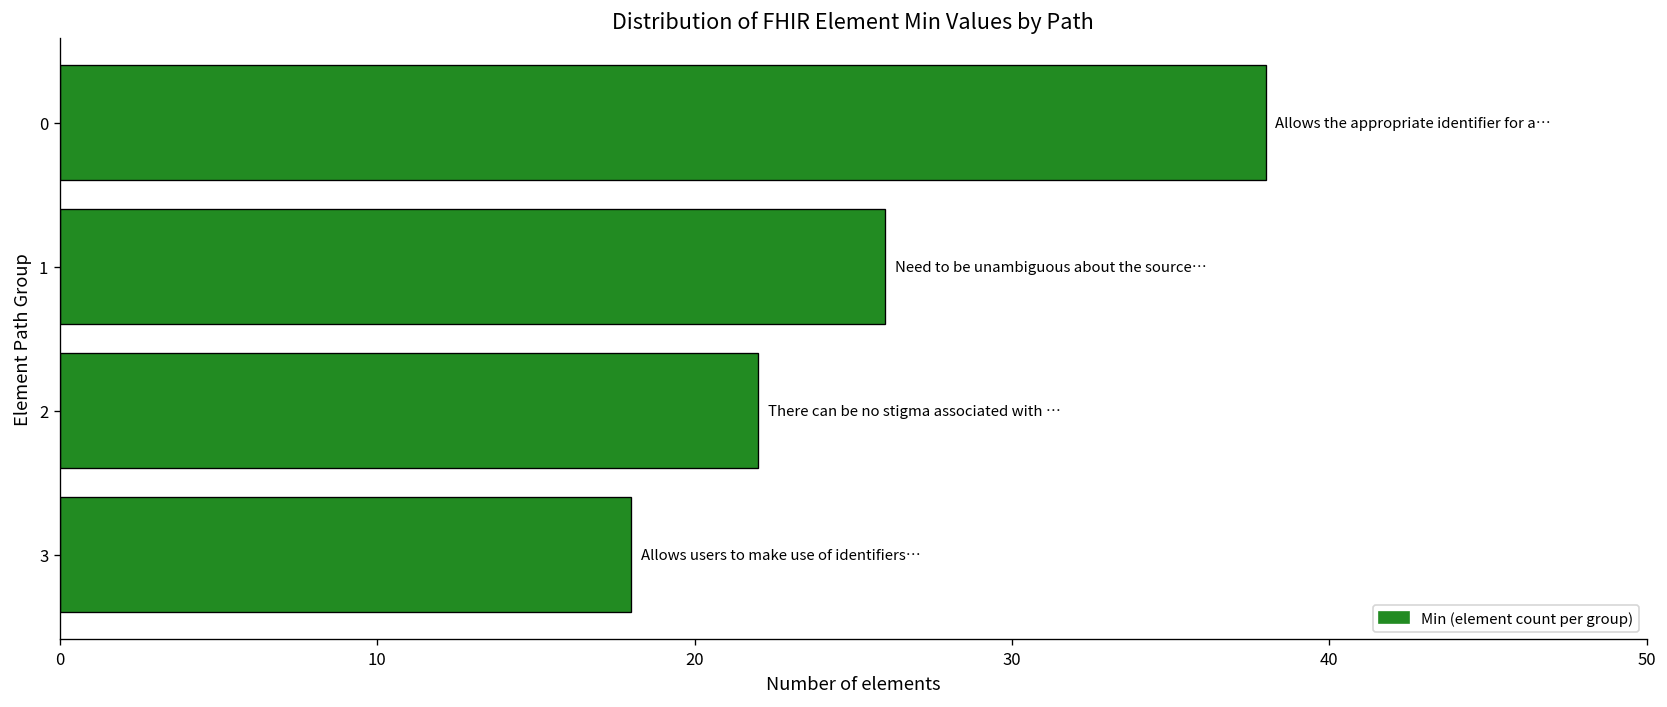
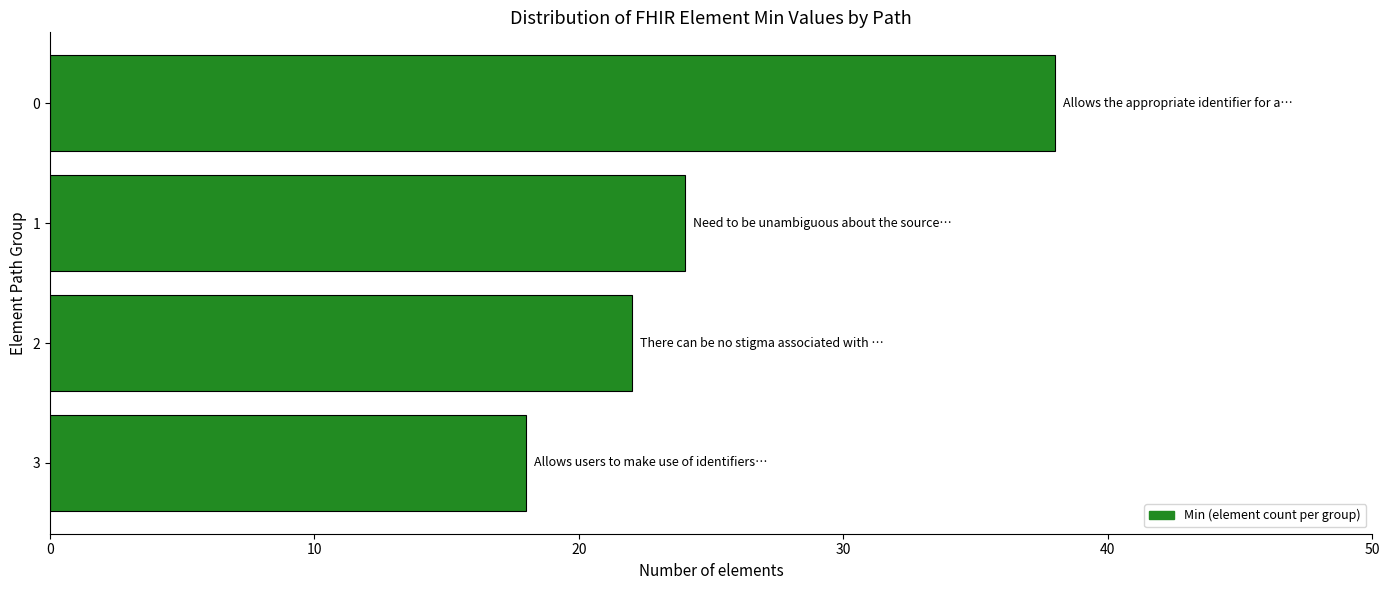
  {
    "0": 38,
-   "1": 26,
+   "1": 24,
    "2": 22,
    "3": 18
  }
